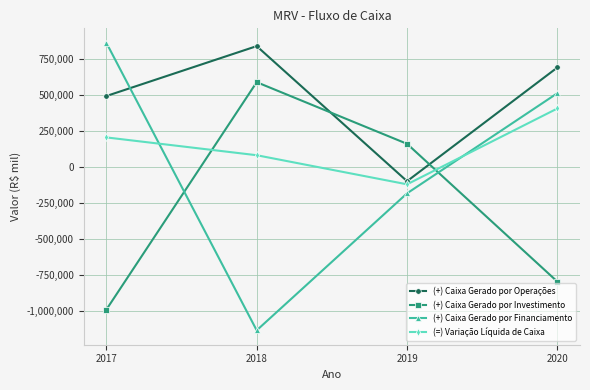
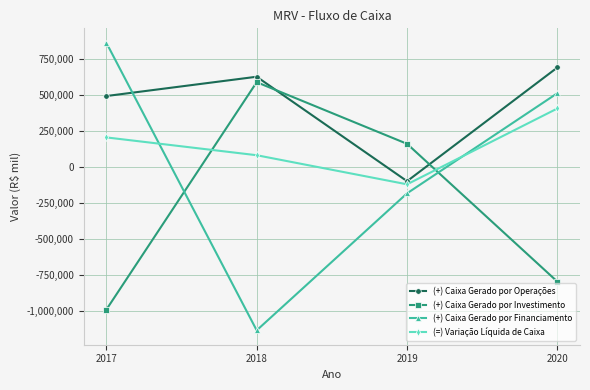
  {
    "(+) Caixa Gerado por Operações": {
      "2017": "490,000",
-     "2018": "840,000",
+     "2018": "630,000",
      "2019": "-100,000",
      "2020": "690,000"
    }
  }
